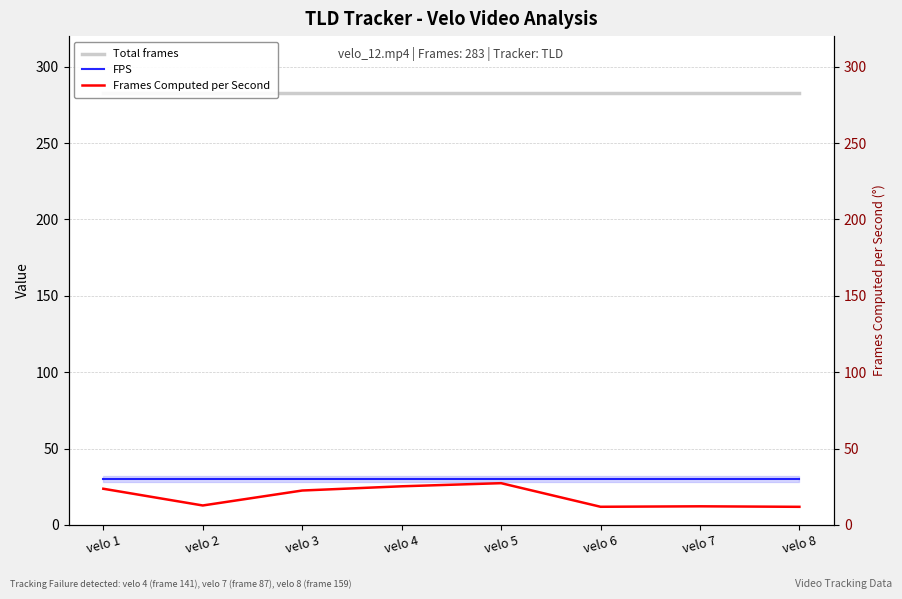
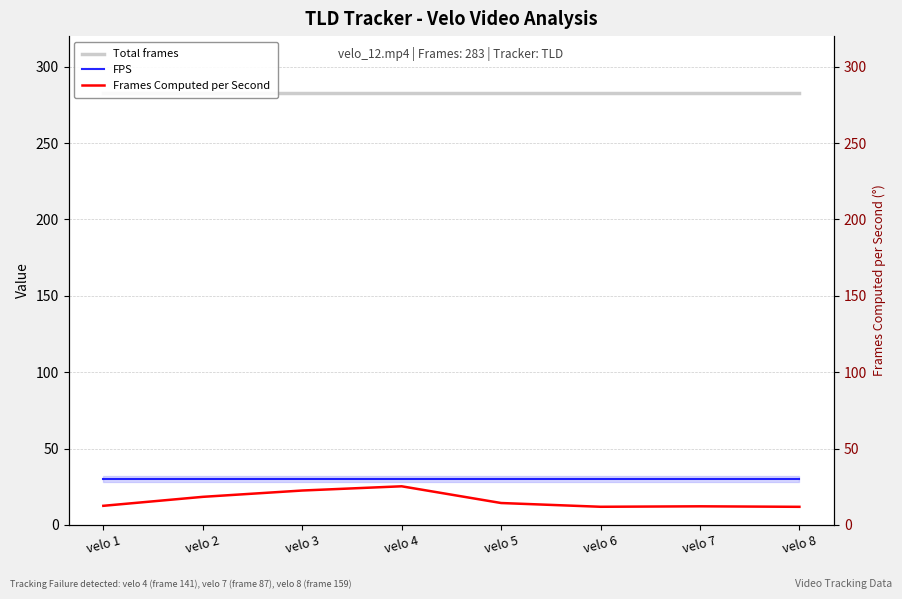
  {
    "Total frames": {
      "velo 3": 283,
      "velo 4": 283,
      "velo 5": 283,
      "velo 6": 283,
      "velo 7": 283,
      "velo 8": 283
    },
    "Frames Computed per Second": {
-     "velo 1": 24,
-     "velo 2": 13,
+     "velo 1": 12,
+     "velo 2": 18,
      "velo 3": 23,
      "velo 4": 25,
-     "velo 5": 27,
+     "velo 5": 14,
      "velo 6": 12,
      "velo 7": 12,
      "velo 8": 12
    }
  }
